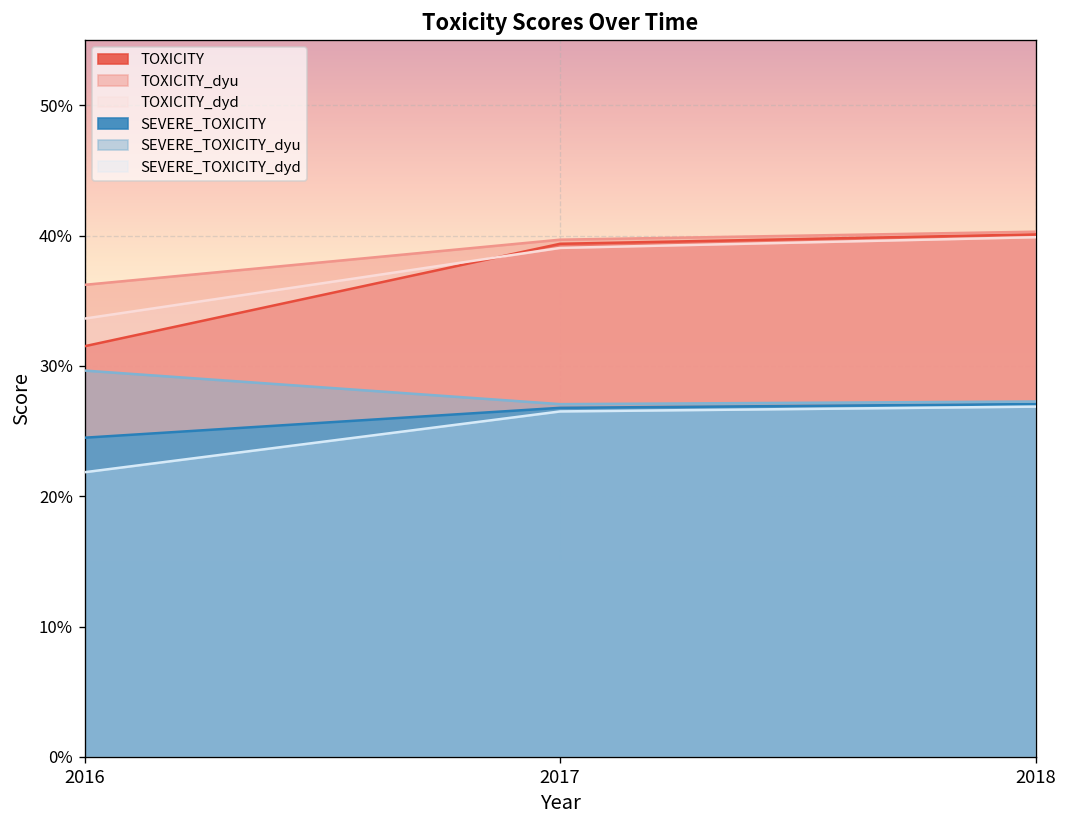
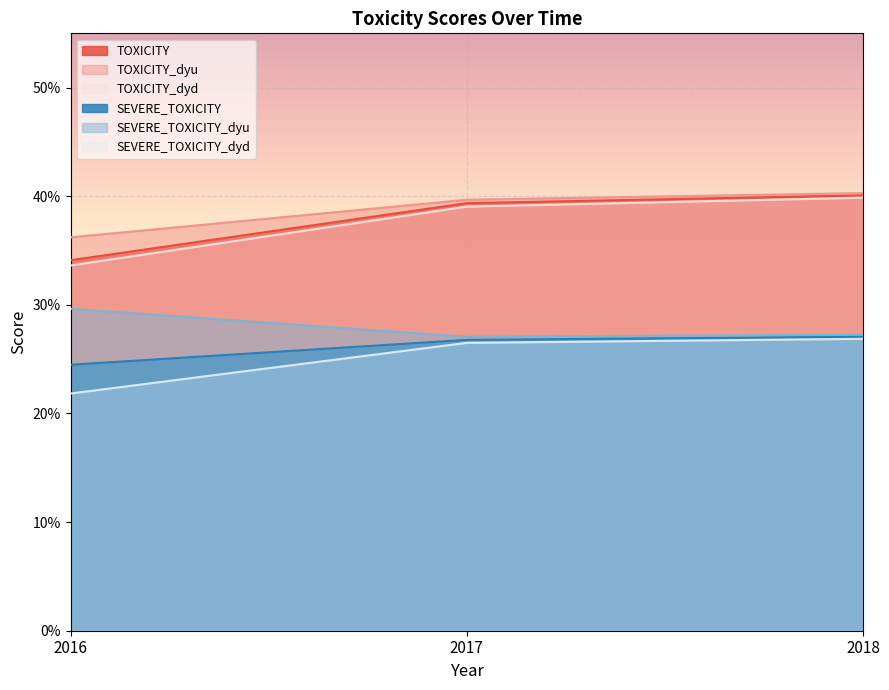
  {
    "TOXICITY": {
-     "2016": "31.5%",
+     "2016": "34.1%",
      "2017": "39.4%"
    },
    "TOXICITY_dyu": {
      "2016": "36.2%",
      "2017": "39.7%"
    },
    "SEVERE_TOXICITY": {
      "2016": "24.5%",
      "2017": "26.8%"
    },
    "SEVERE_TOXICITY_dyu": {
      "2016": "29.6%",
      "2017": "27.1%"
    }
  }
